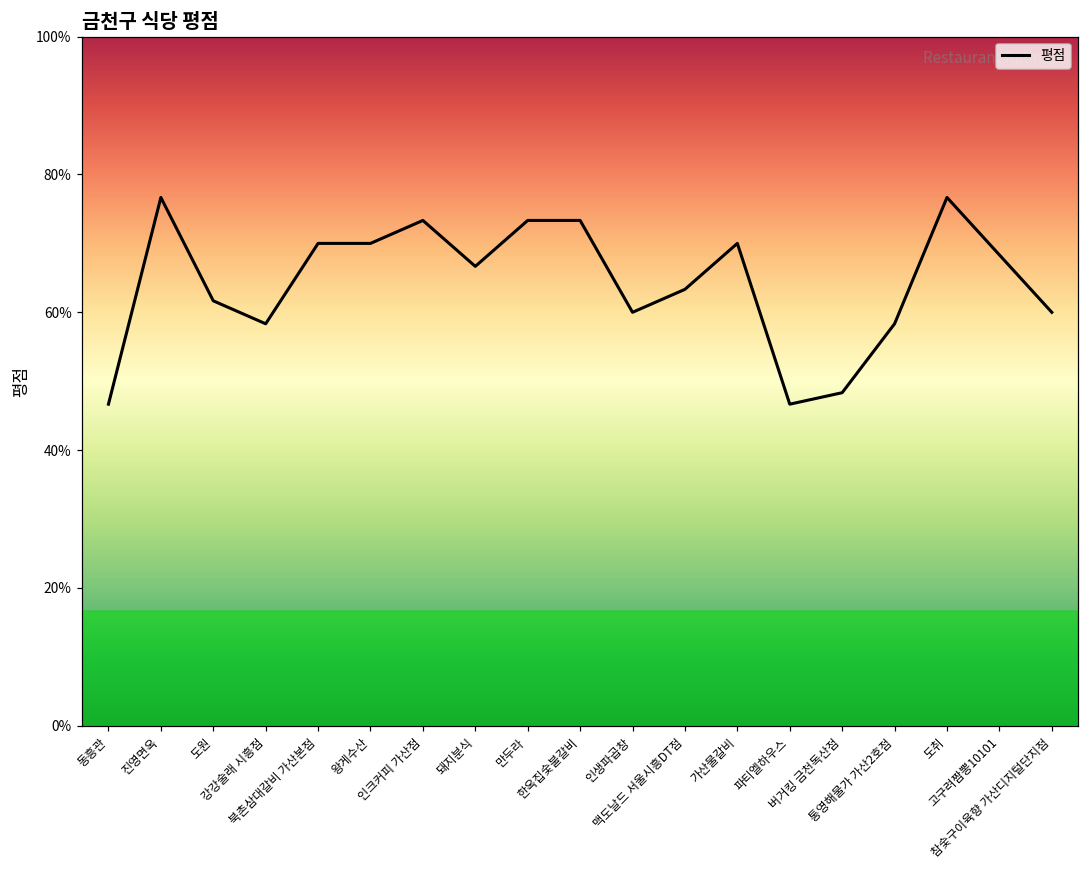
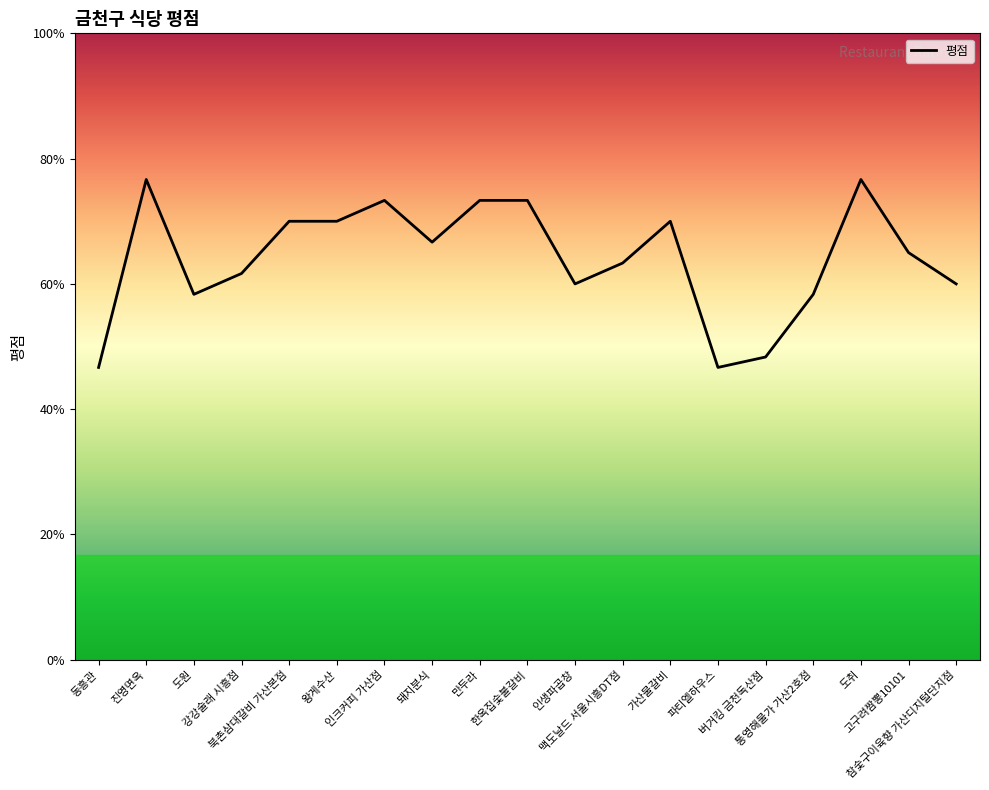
  {
    "동흥관": "47%",
    "진영면옥": "77%",
-   "도원": "62%",
-   "강강술래 시흥점": "58%",
+   "도원": "58%",
+   "강강술래 시흥점": "62%",
    "북촌삼대갈비 가산본점": "70%",
    "왕게수산": "70%",
    "인크커피 가산점": "73%",
    "돼지분식": "67%",
    "만두라": "73%",
    "한옥집숯불갈비": "73%",
    "인생파곱창": "60%",
    "맥도날드 서울시흥DT점": "63%",
    "가산물갈비": "70%",
    "파티엘하우스": "47%",
    "버거킹 금천독산점": "48%",
    "통영해물가 가산2호점": "58%",
    "도취": "77%",
-   "고구려짬뽕10101": "68%",
+   "고구려짬뽕10101": "65%",
    "참숯구이육향 가산디지털단지점": "60%"
  }
